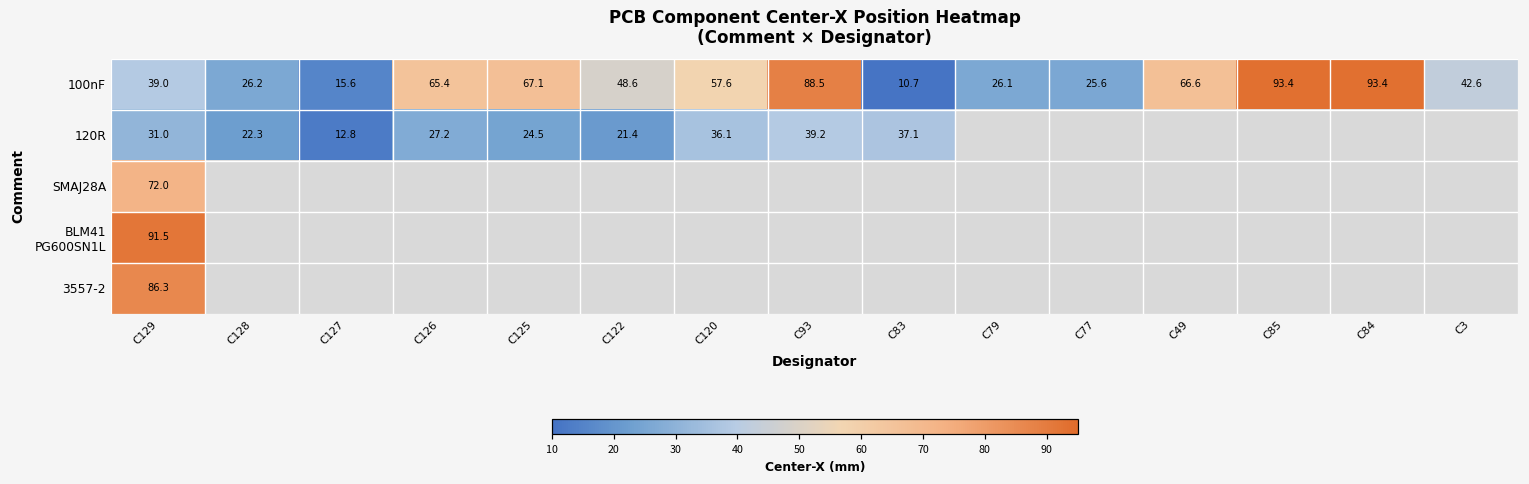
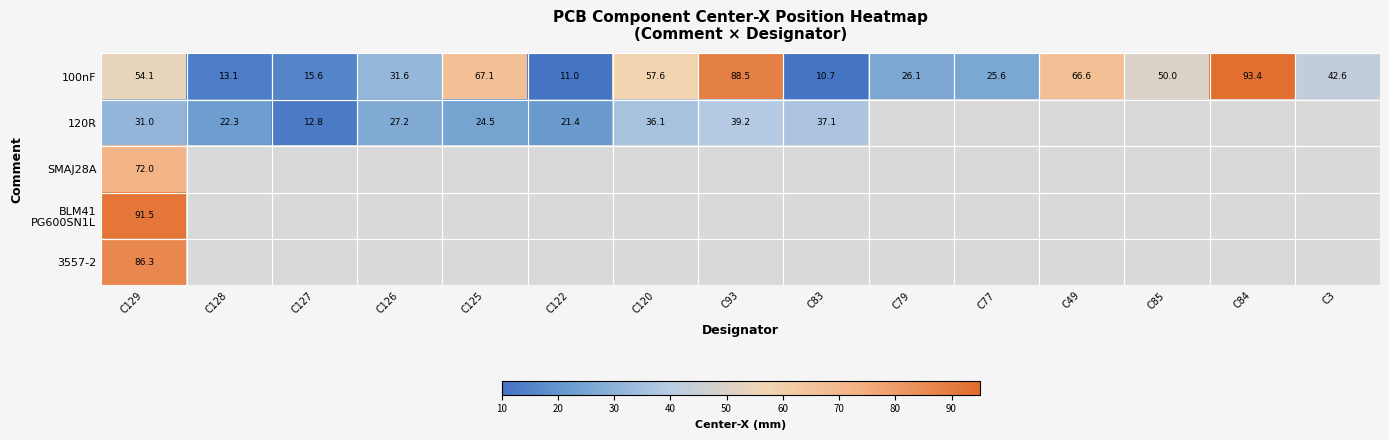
  {
    "100nF": {
-     "C129": 39.0,
-     "C128": 26.2,
+     "C129": 54.1,
+     "C128": 13.1,
      "C127": 15.6,
-     "C126": 65.4,
+     "C126": 31.6,
      "C125": 67.1,
-     "C122": 48.6,
+     "C122": 11.0,
      "C120": 57.6,
      "C93": 88.5,
      "C83": 10.7,
      "C79": 26.1,
      "C77": 25.6,
      "C49": 66.6,
-     "C85": 93.4,
+     "C85": 50.0,
      "C84": 93.4,
      "C3": 42.6
    },
    "120R": {
      "C129": 31.0,
      "C128": 22.3,
      "C127": 12.8,
      "C126": 27.2,
      "C125": 24.5,
      "C122": 21.4,
      "C120": 36.1,
      "C93": 39.2,
      "C83": 37.1
    },
    "SMAJ28A": {
      "C129": 72.0
    },
    "BLM41 PG600SN1L": {
      "C129": 91.5
    },
    "3557-2": {
      "C129": 86.3
    }
  }
